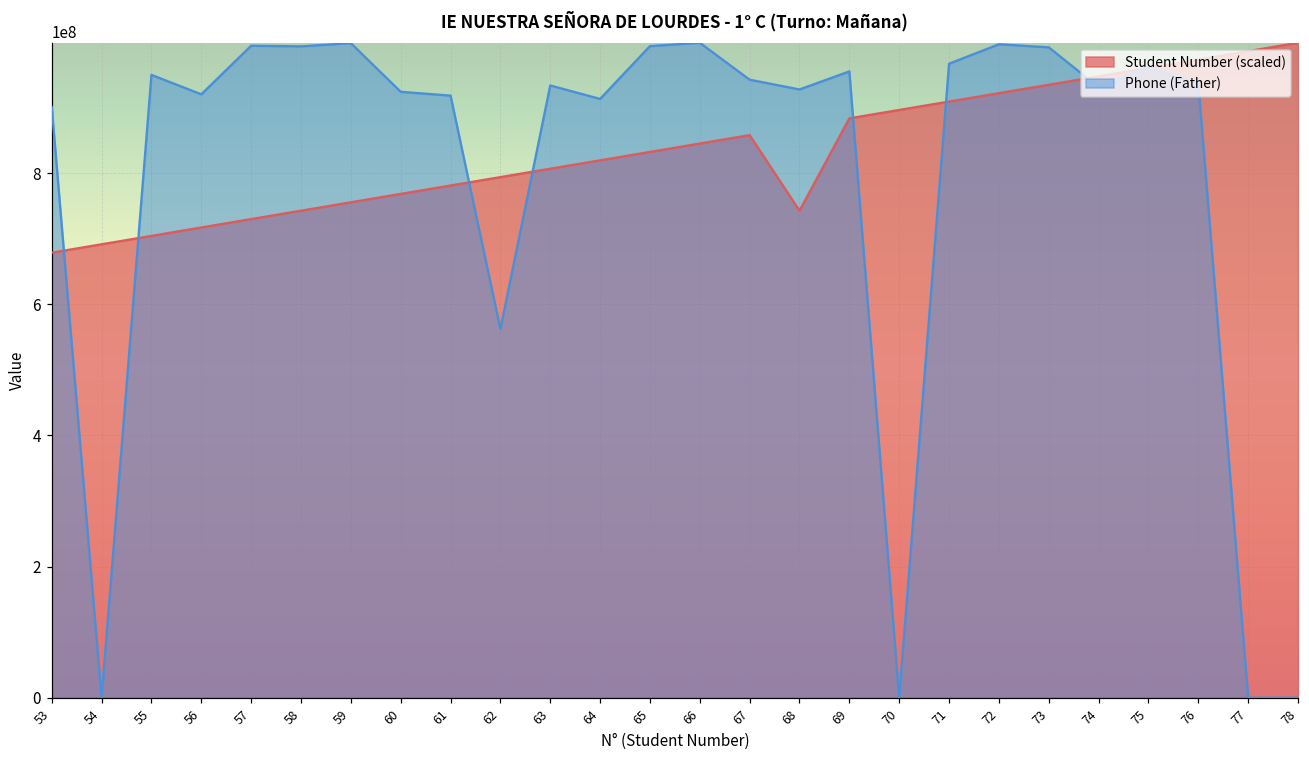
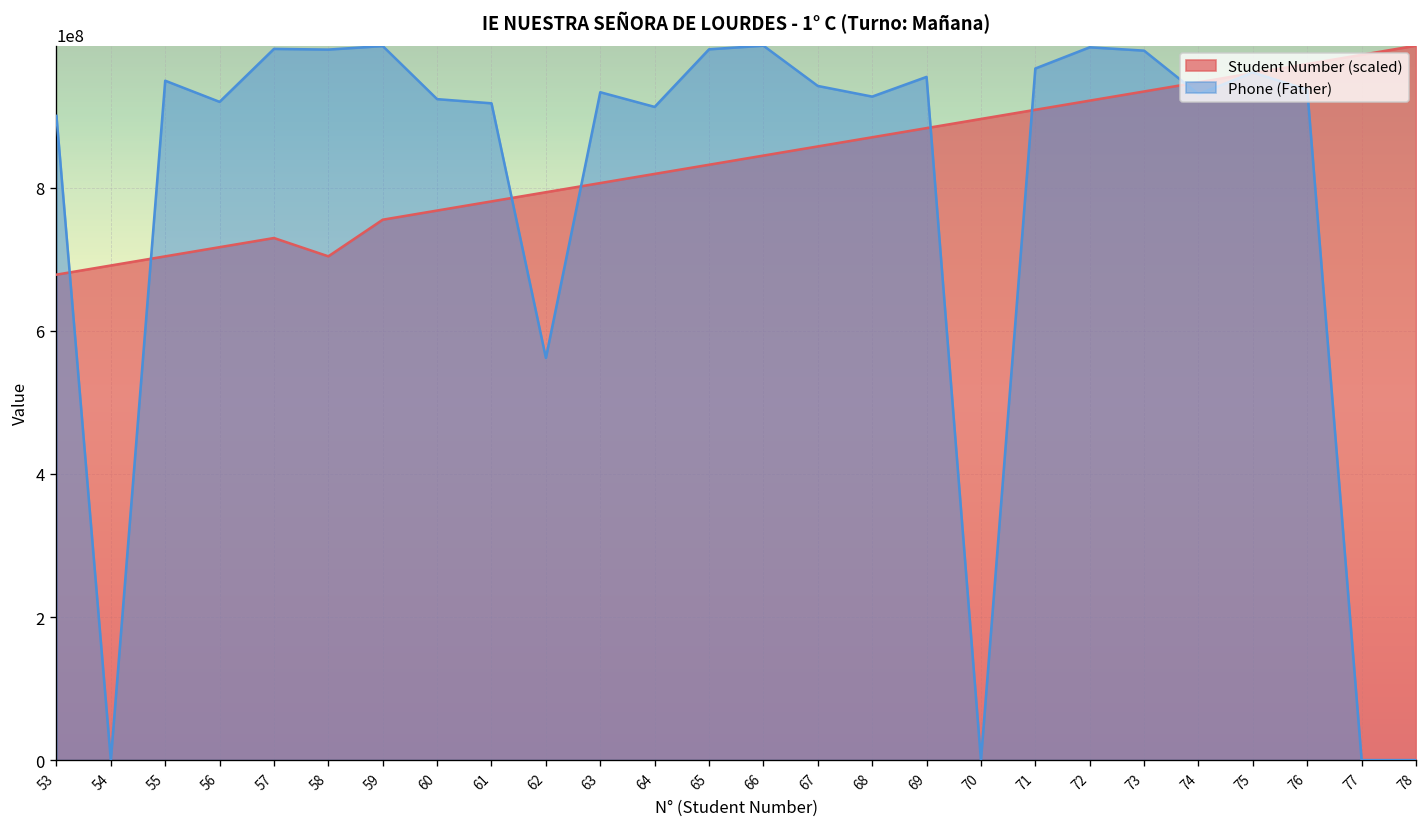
  {
    "Student Number (scaled)": {
      "53": 680000000,
      "54": 690000000,
      "55": 700000000,
      "56": 720000000,
      "57": 730000000,
-     "58": 740000000,
+     "58": 700000000,
      "59": 760000000,
      "60": 770000000,
      "61": 780000000,
      "62": 790000000,
      "63": 810000000,
      "64": 820000000,
      "65": 830000000,
      "66": 850000000,
      "67": 860000000,
-     "68": 740000000,
+     "68": 870000000,
      "69": 880000000,
      "70": 900000000,
      "71": 910000000,
      "72": 920000000,
      "73": 930000000,
      "78": 1000000000
    },
    "Phone (Father)": {
      "53": 900000000,
      "54": 0,
      "55": 950000000,
      "56": 920000000,
      "57": 990000000,
      "58": 990000000,
      "59": 1000000000,
      "60": 920000000,
      "61": 920000000,
      "62": 560000000,
      "63": 930000000,
      "64": 910000000,
      "65": 990000000,
      "66": 1000000000,
      "67": 940000000,
      "68": 930000000,
      "69": 960000000,
      "70": 0,
      "71": 970000000,
      "72": 1000000000,
      "73": 990000000,
      "77": 0,
      "78": 0
    }
  }
